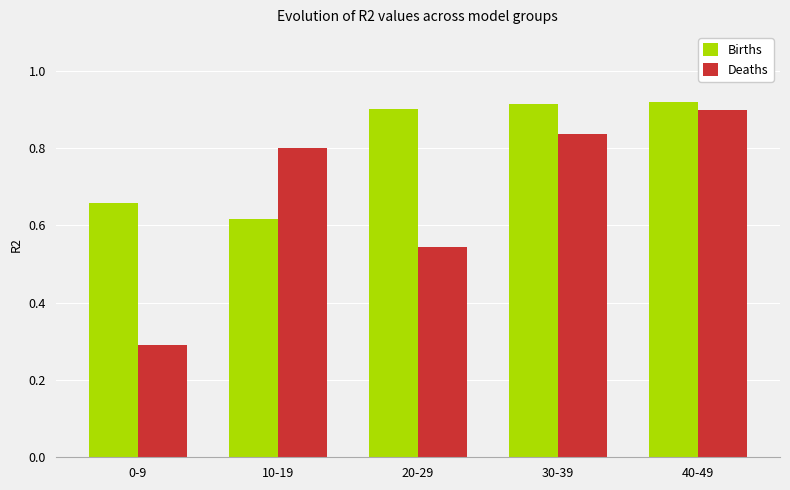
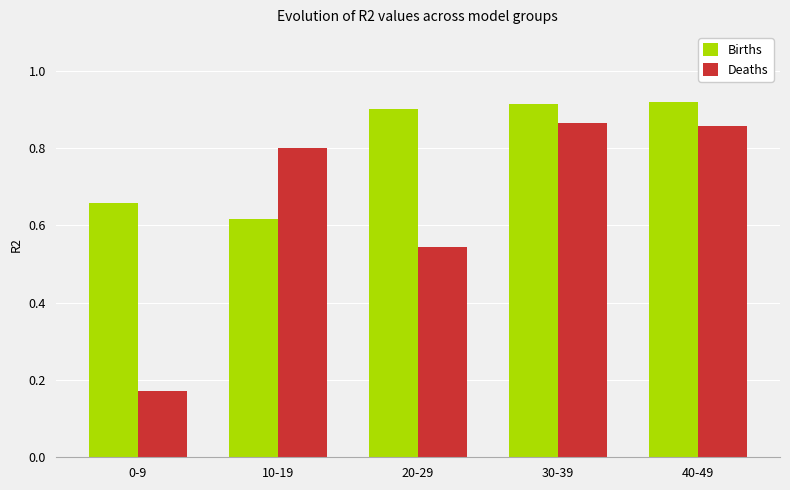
  {
    "Births": {
      "0-9": 0.66,
      "10-19": 0.62,
      "20-29": 0.90,
      "30-39": 0.92,
      "40-49": 0.92
    },
    "Deaths": {
-     "0-9": 0.29,
+     "0-9": 0.17,
      "10-19": 0.80,
      "20-29": 0.54,
-     "30-39": 0.84,
-     "40-49": 0.90
+     "30-39": 0.86,
+     "40-49": 0.86
    }
  }
